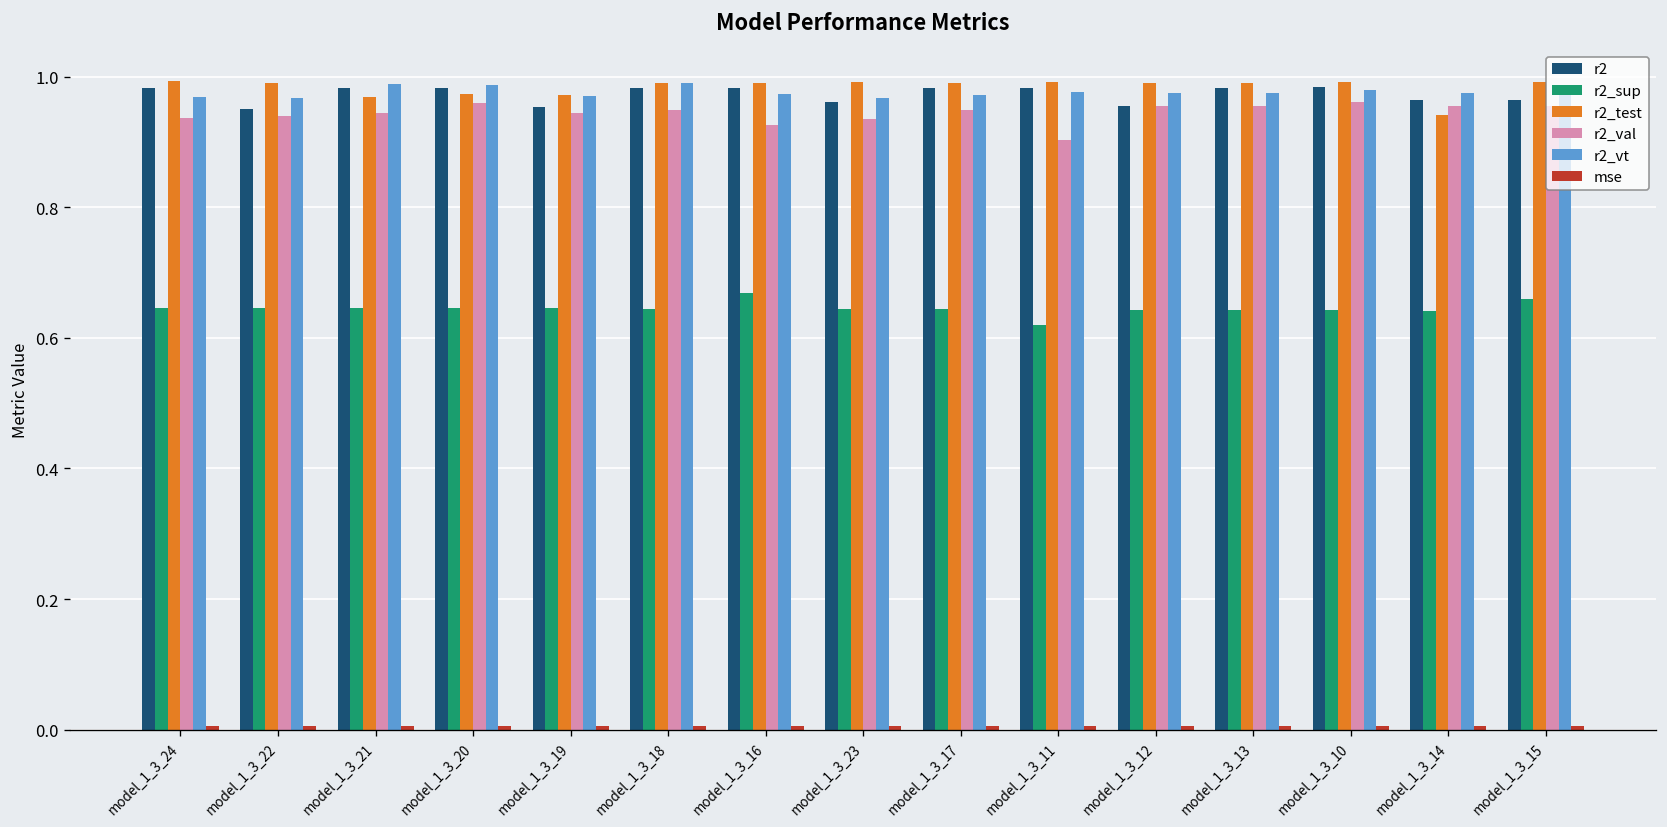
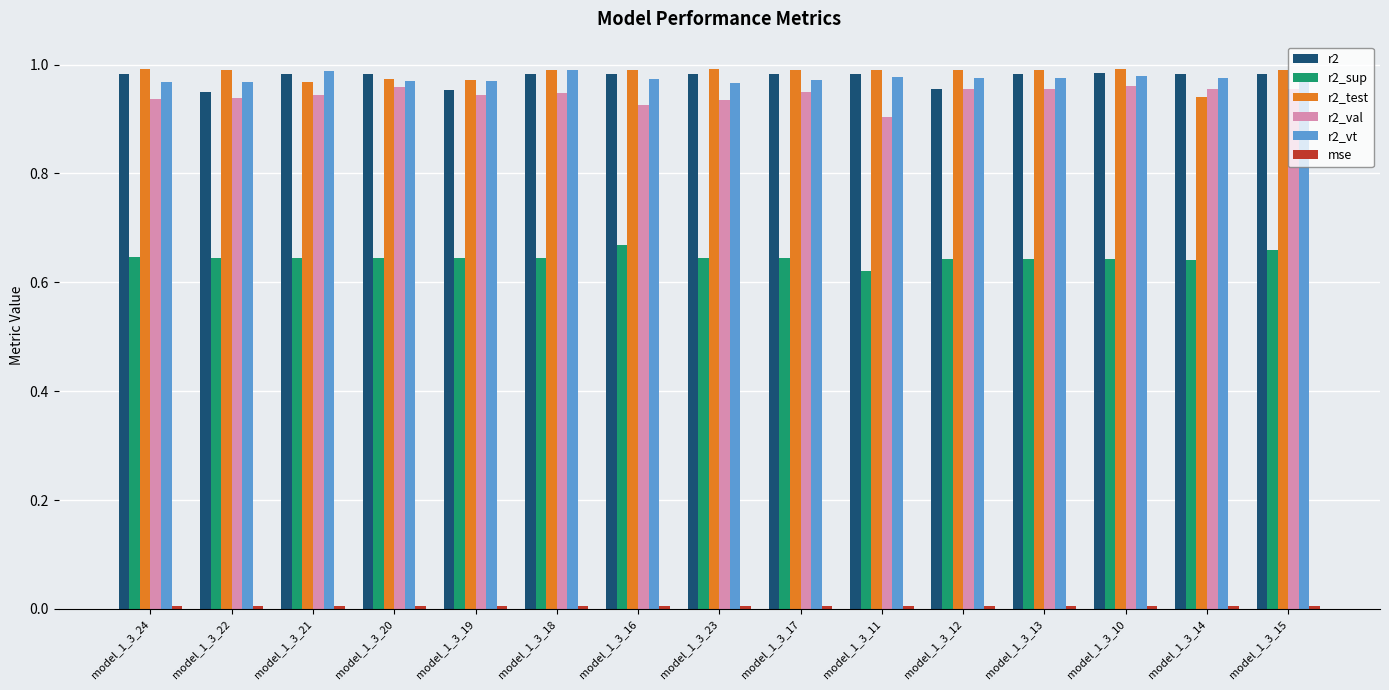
  {
    "r2": {
      "model_1_3_24": 0.98,
      "model_1_3_22": 0.95,
      "model_1_3_21": 0.98,
      "model_1_3_20": 0.98,
      "model_1_3_19": 0.95,
      "model_1_3_18": 0.98,
      "model_1_3_16": 0.98,
-     "model_1_3_23": 0.96,
+     "model_1_3_23": 0.98,
      "model_1_3_17": 0.98,
      "model_1_3_11": 0.98,
      "model_1_3_12": 0.95,
      "model_1_3_13": 0.98,
      "model_1_3_10": 0.98,
-     "model_1_3_14": 0.96,
-     "model_1_3_15": 0.96
+     "model_1_3_14": 0.98,
+     "model_1_3_15": 0.98
    },
    "r2_sup": {
      "model_1_3_24": 0.65,
      "model_1_3_22": 0.65,
      "model_1_3_21": 0.65,
      "model_1_3_20": 0.65,
      "model_1_3_19": 0.64,
      "model_1_3_18": 0.64,
      "model_1_3_16": 0.67,
      "model_1_3_23": 0.64,
      "model_1_3_17": 0.64,
      "model_1_3_11": 0.62,
      "model_1_3_12": 0.64,
      "model_1_3_13": 0.64,
      "model_1_3_10": 0.64,
      "model_1_3_14": 0.64,
      "model_1_3_15": 0.66
    },
    "r2_test": {
      "model_1_3_24": 0.99,
      "model_1_3_22": 0.99,
      "model_1_3_21": 0.97,
      "model_1_3_20": 0.97,
      "model_1_3_19": 0.97,
      "model_1_3_18": 0.99,
      "model_1_3_16": 0.99,
      "model_1_3_23": 0.99,
      "model_1_3_17": 0.99,
      "model_1_3_11": 0.99,
      "model_1_3_12": 0.99,
      "model_1_3_13": 0.99,
      "model_1_3_10": 0.99,
      "model_1_3_14": 0.94,
      "model_1_3_15": 0.99
    },
    "r2_val": {
      "model_1_3_24": 0.94,
      "model_1_3_22": 0.94,
      "model_1_3_21": 0.94,
      "model_1_3_20": 0.96,
      "model_1_3_19": 0.94,
      "model_1_3_18": 0.95,
      "model_1_3_16": 0.93,
      "model_1_3_23": 0.94,
      "model_1_3_17": 0.95,
      "model_1_3_11": 0.90,
      "model_1_3_12": 0.96,
      "model_1_3_13": 0.95,
      "model_1_3_10": 0.96,
      "model_1_3_14": 0.95
    },
    "r2_vt": {
      "model_1_3_24": 0.97,
      "model_1_3_22": 0.97,
      "model_1_3_21": 0.99,
-     "model_1_3_20": 0.99,
+     "model_1_3_20": 0.97,
      "model_1_3_19": 0.97,
      "model_1_3_18": 0.99,
      "model_1_3_16": 0.97,
      "model_1_3_23": 0.97,
      "model_1_3_17": 0.97,
      "model_1_3_11": 0.98,
      "model_1_3_12": 0.98,
      "model_1_3_13": 0.98,
      "model_1_3_10": 0.98,
      "model_1_3_14": 0.98
    },
    "mse": {
      "model_1_3_24": 0.01,
      "model_1_3_22": 0.01,
      "model_1_3_21": 0.01,
      "model_1_3_20": 0.01,
      "model_1_3_19": 0.01,
      "model_1_3_18": 0.01,
      "model_1_3_16": 0.01,
      "model_1_3_23": 0.01,
      "model_1_3_17": 0.01,
      "model_1_3_11": 0.01,
      "model_1_3_12": 0.01,
      "model_1_3_13": 0.01,
      "model_1_3_10": 0.01,
      "model_1_3_14": 0.01,
      "model_1_3_15": 0.01
    }
  }
